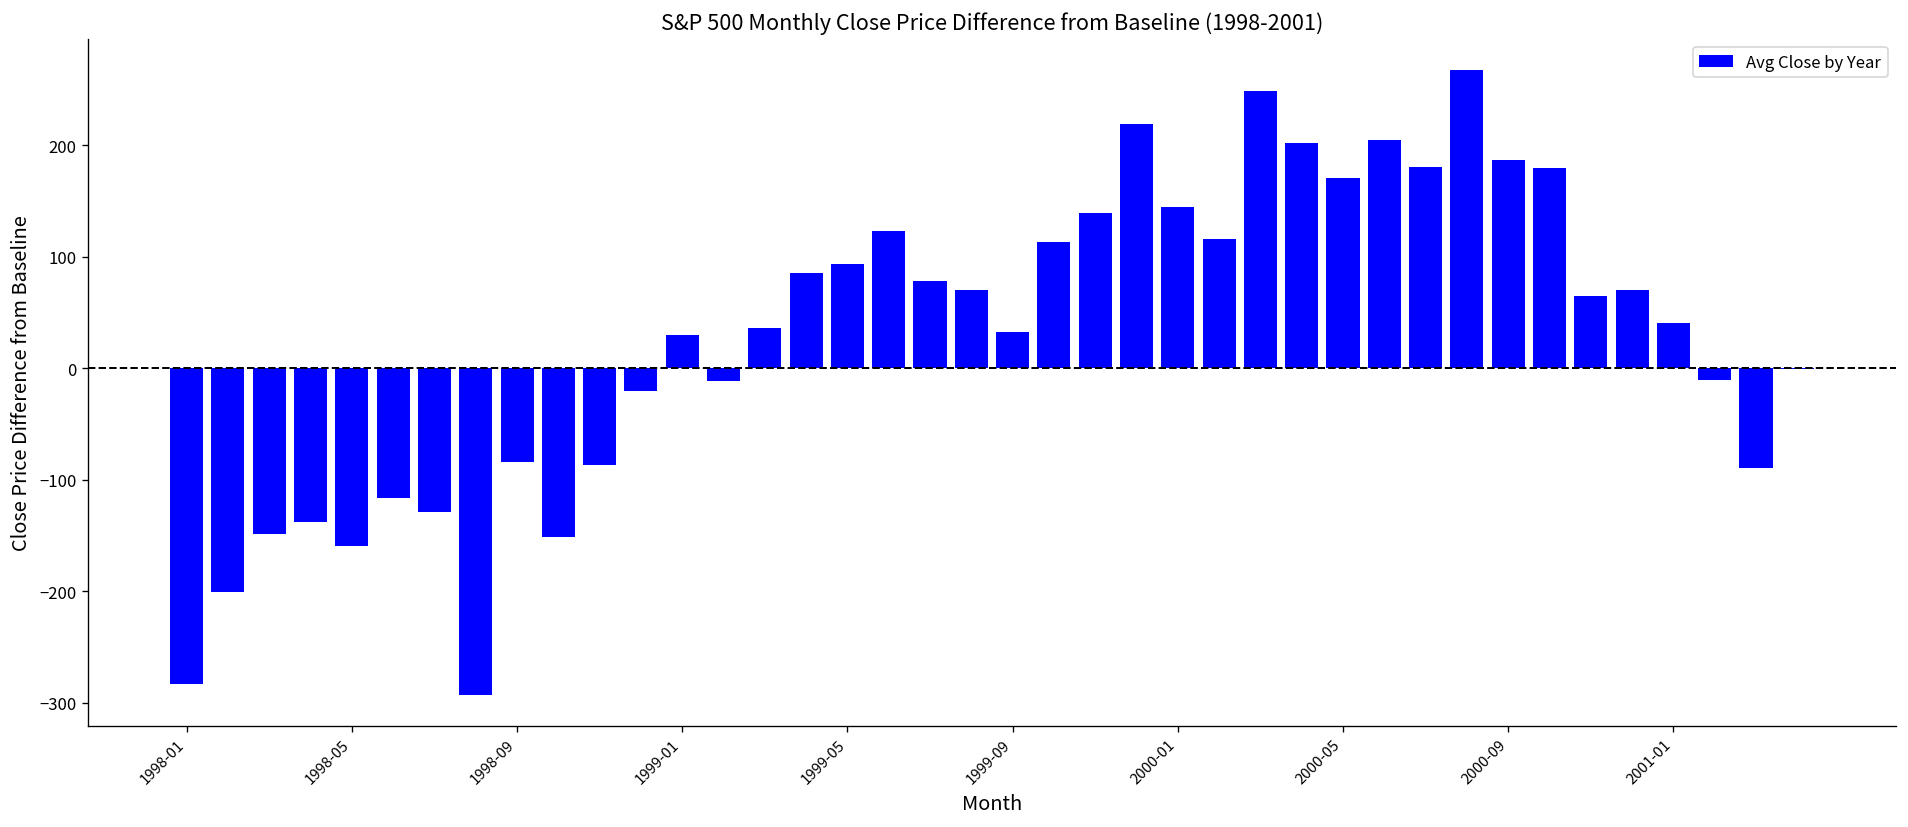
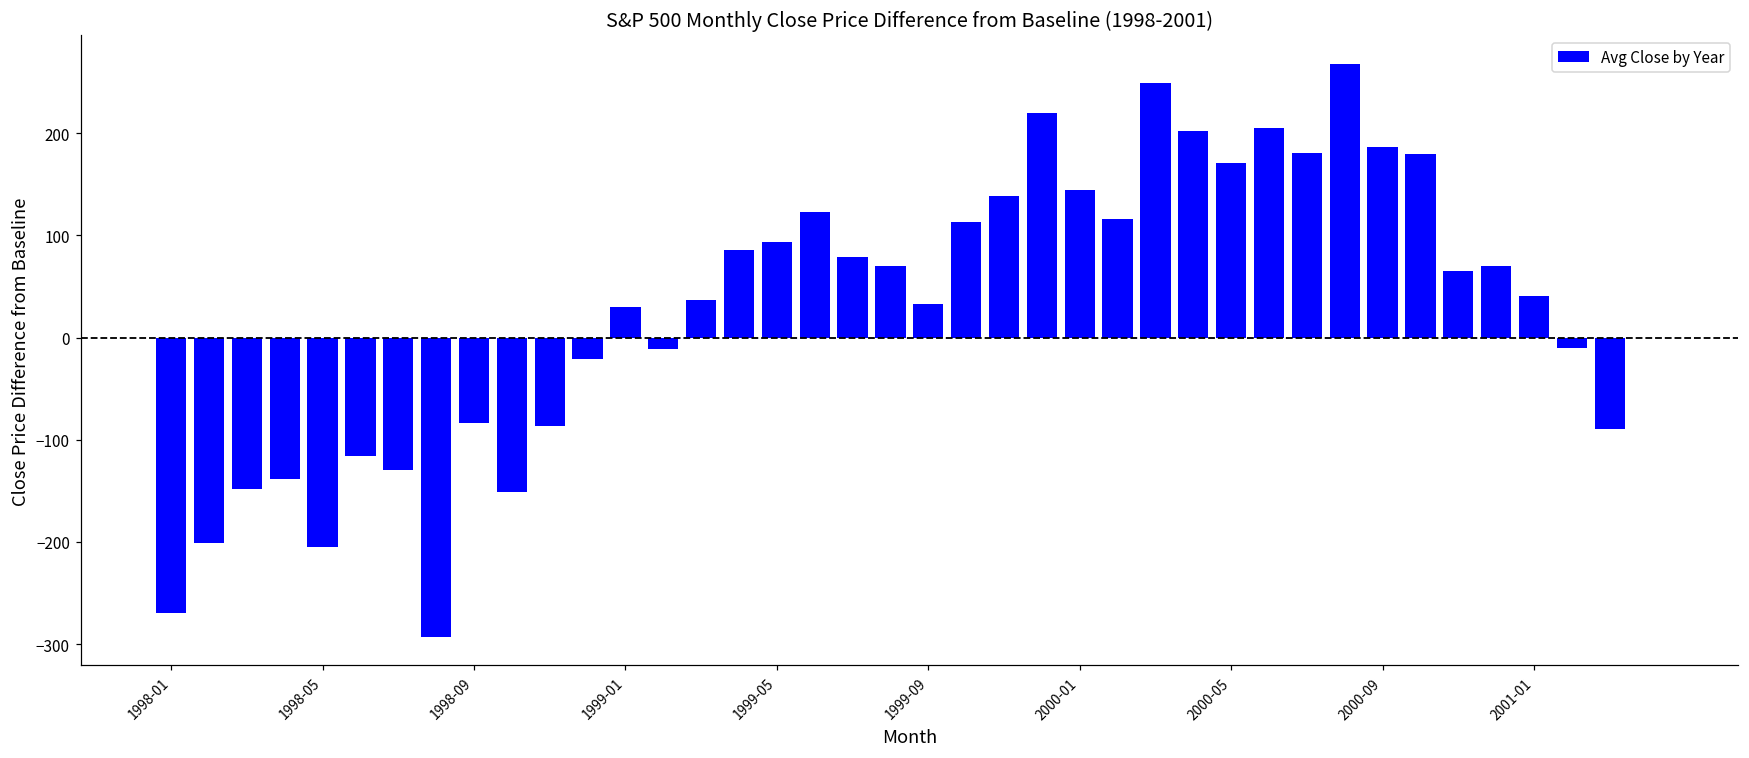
  {
-   "1998-01": -280,
-   "1998-05": -160,
+   "1998-01": -270,
+   "1998-05": -200,
    "1998-09": -80,
    "1999-01": 30,
    "1999-05": 90,
    "1999-09": 30,
    "2000-01": 140,
    "2000-05": 170,
    "2000-09": 190,
    "2001-01": 40
  }
